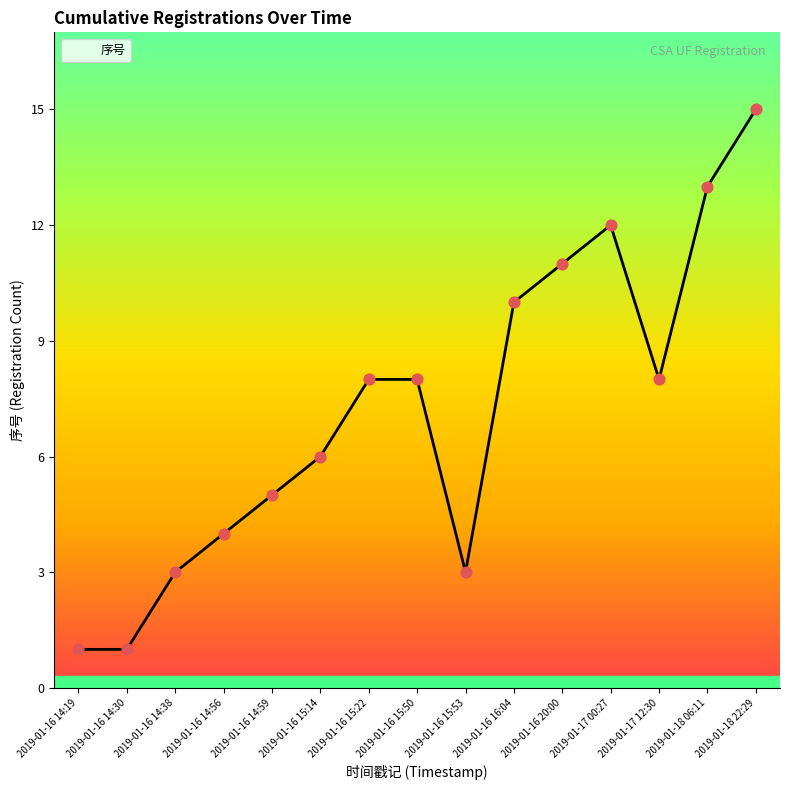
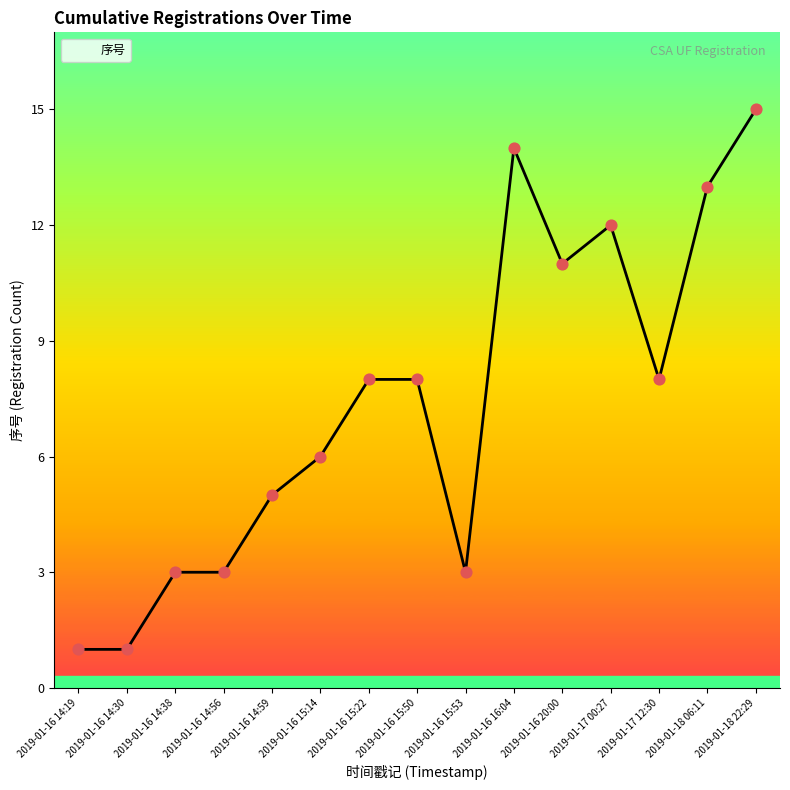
  {
    "2019-01-16 14:19": 1,
    "2019-01-16 14:30": 1,
    "2019-01-16 14:38": 3,
-   "2019-01-16 14:56": 4,
+   "2019-01-16 14:56": 3,
    "2019-01-16 14:59": 5,
    "2019-01-16 15:14": 6,
    "2019-01-16 15:22": 8,
    "2019-01-16 15:50": 8,
    "2019-01-16 15:53": 3,
-   "2019-01-16 16:04": 10,
+   "2019-01-16 16:04": 14,
    "2019-01-16 20:00": 11,
    "2019-01-17 00:27": 12,
    "2019-01-17 12:30": 8,
    "2019-01-18 06:11": 13,
    "2019-01-18 22:29": 15
  }
